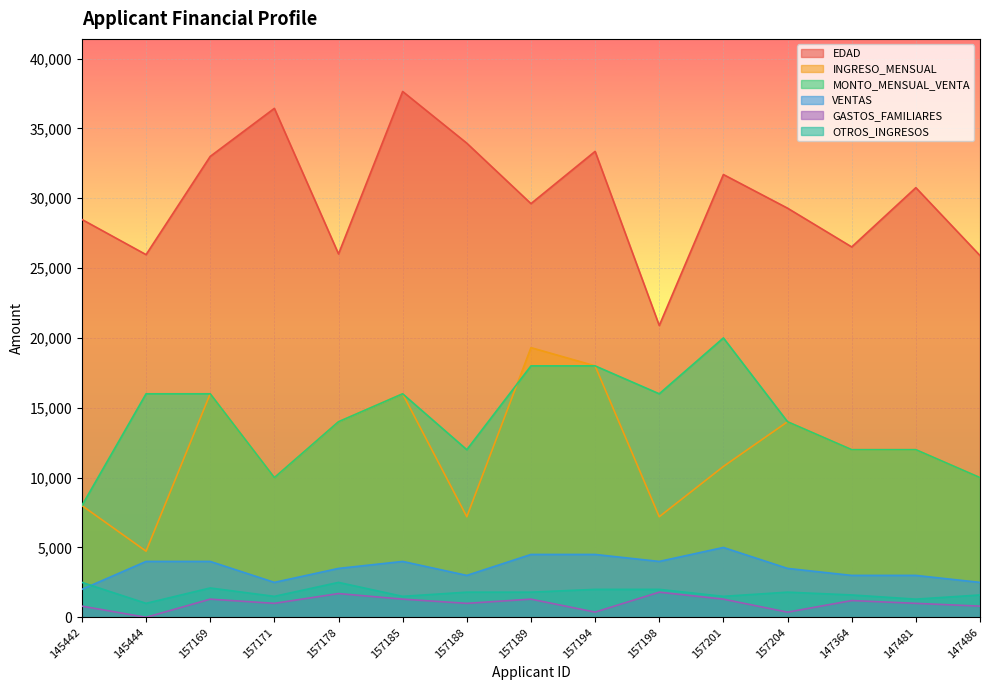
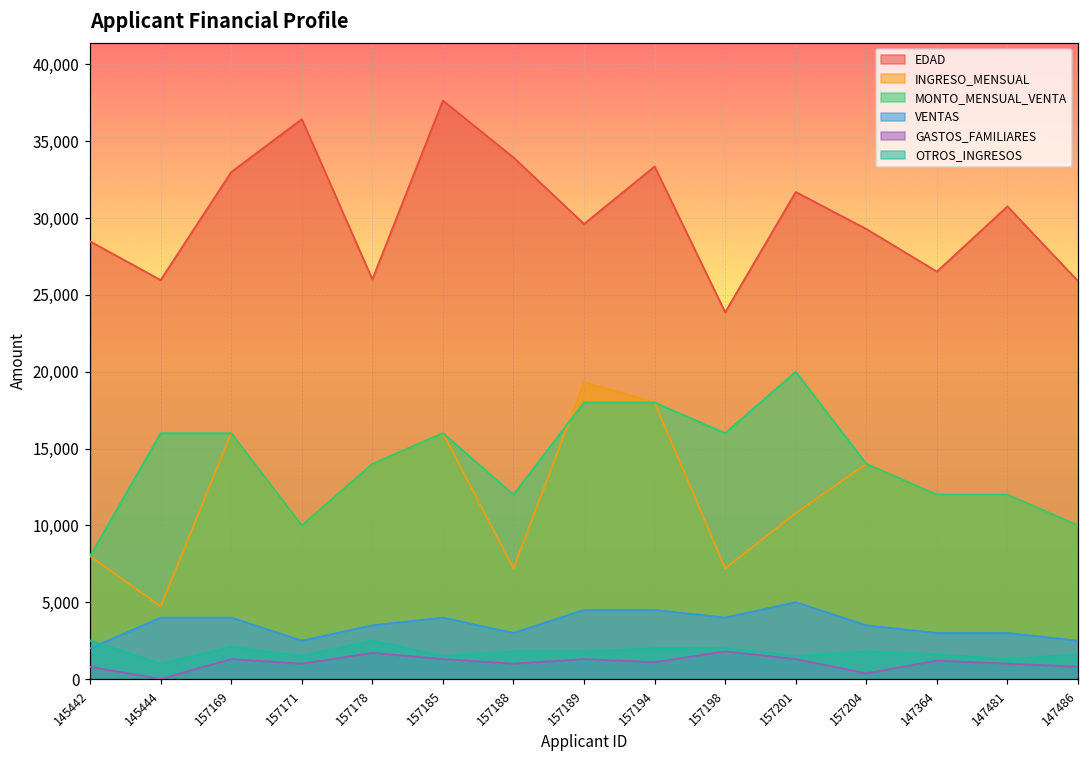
  {
    "EDAD": {
      "145442": "28,500",
      "145444": "26,000",
      "157169": "33,000",
      "157171": "36,400",
      "157178": "26,000",
      "157185": "37,600",
      "157188": "33,900",
      "157189": "29,600",
      "157194": "33,400",
-     "157198": "20,900",
+     "157198": "23,900",
      "157201": "31,700",
      "157204": "29,300",
      "147364": "26,500",
      "147481": "30,800",
      "147486": "25,900"
    },
    "INGRESO_MENSUAL": {
      "145444": "4,700",
      "157188": "7,200",
      "157189": "19,300",
      "157198": "7,200",
      "157201": "10,800"
    },
    "VENTAS": {
      "145442": "2,000",
      "145444": "4,000",
      "157169": "4,000",
      "157171": "2,500",
      "157178": "3,500",
      "157185": "4,000",
      "157188": "3,000",
      "157189": "4,500",
      "157194": "4,500",
      "157198": "4,000",
      "157201": "5,000",
      "157204": "3,500",
      "147364": "3,000",
      "147481": "3,000",
      "147486": "2,500"
    },
    "GASTOS_FAMILIARES": {
      "145442": "800",
      "145444": "0",
      "157169": "1,300",
      "157171": "1,000",
      "157178": "1,700",
      "157185": "1,300",
      "157188": "1,000",
      "157189": "1,300",
-     "157194": "400",
+     "157194": "1,100",
      "157198": "1,800",
      "157201": "1,300",
      "157204": "400",
      "147364": "1,200",
      "147481": "1,000",
      "147486": "800"
    }
  }
